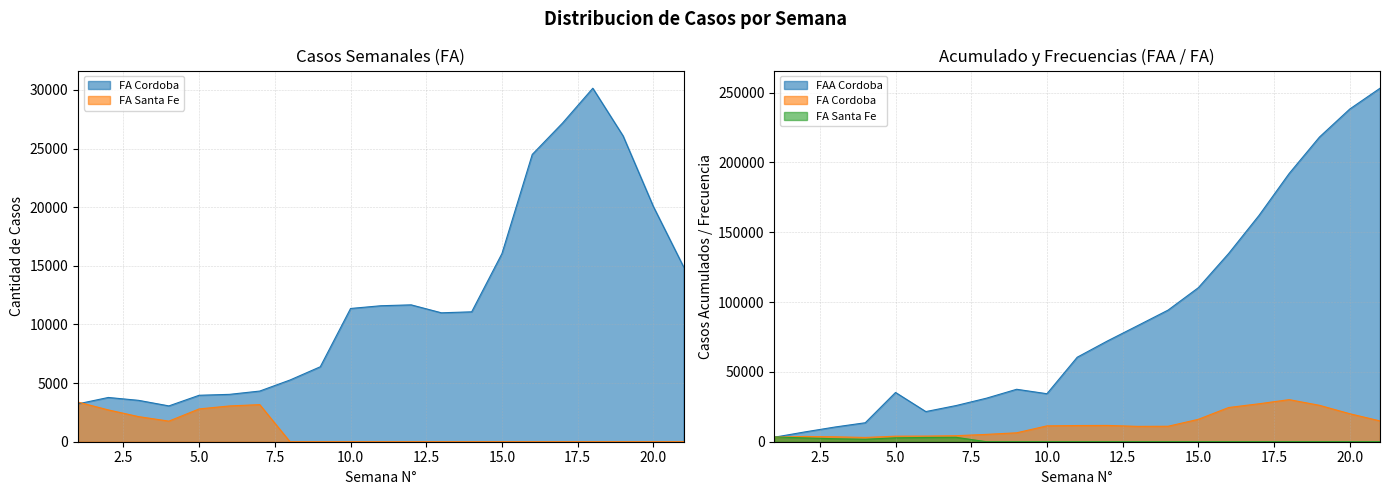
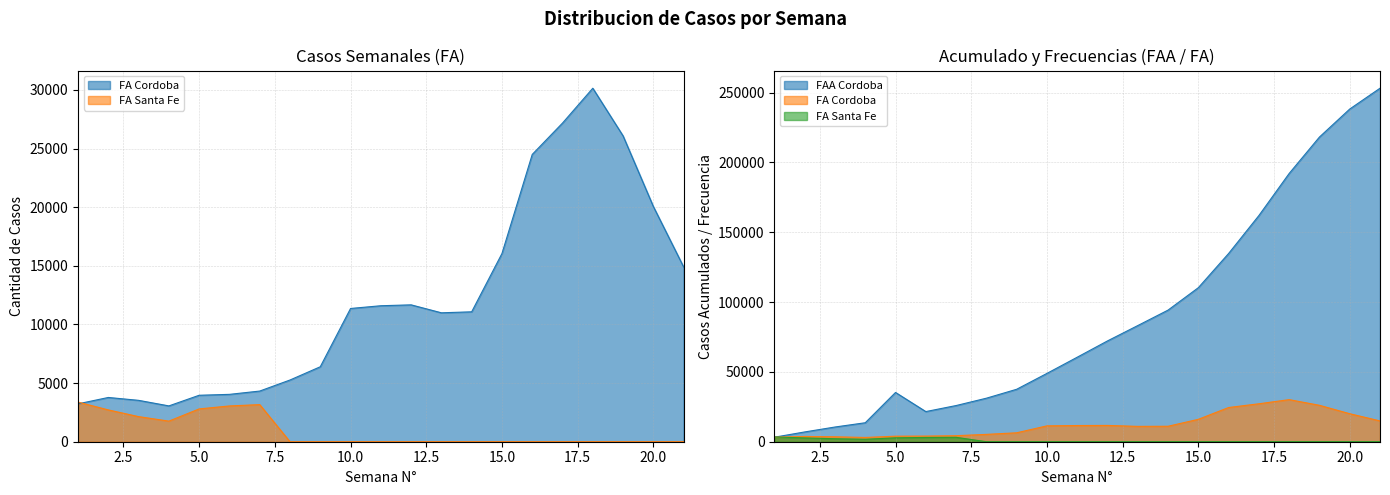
  {
    "Acumulado y Frecuencias (FAA / FA)": {
      "FAA Cordoba": {
        "5.0": 35000,
-       "10.0": 34000,
+       "10.0": 49000,
        "15.0": 110000,
        "20.0": 238000
      },
      "FA Cordoba": {
        "10.0": 11000,
        "15.0": 16000,
        "20.0": 20000
      },
      "FA Santa Fe": {
        "10.0": 0,
        "15.0": 0,
        "20.0": 0
      }
    }
  }
